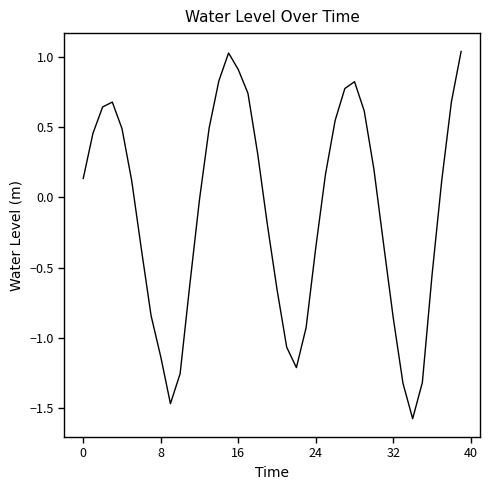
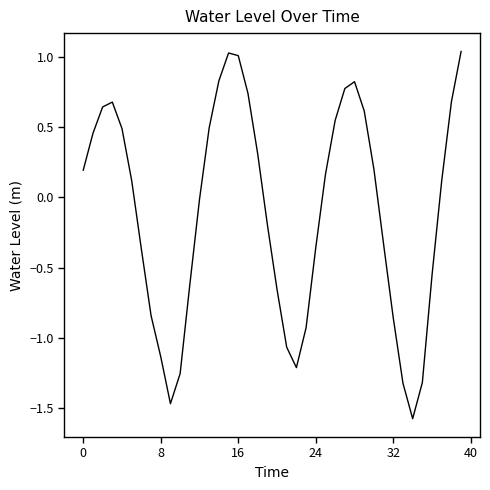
  {
-   "0": 0.13,
+   "0": 0.19,
    "8": -1.13,
-   "16": 0.91,
+   "16": 1.01,
    "24": -0.36,
    "32": -0.86
  }
